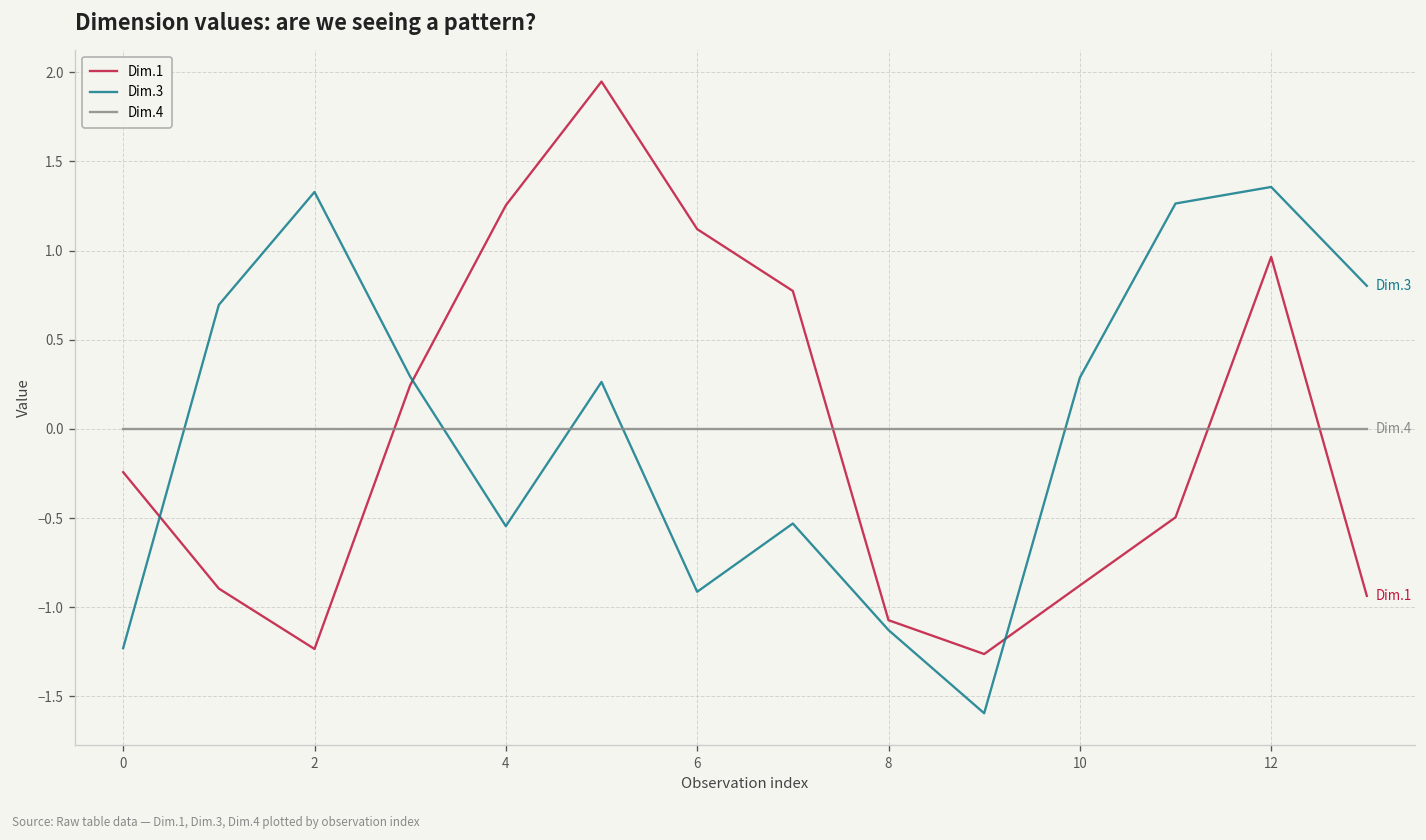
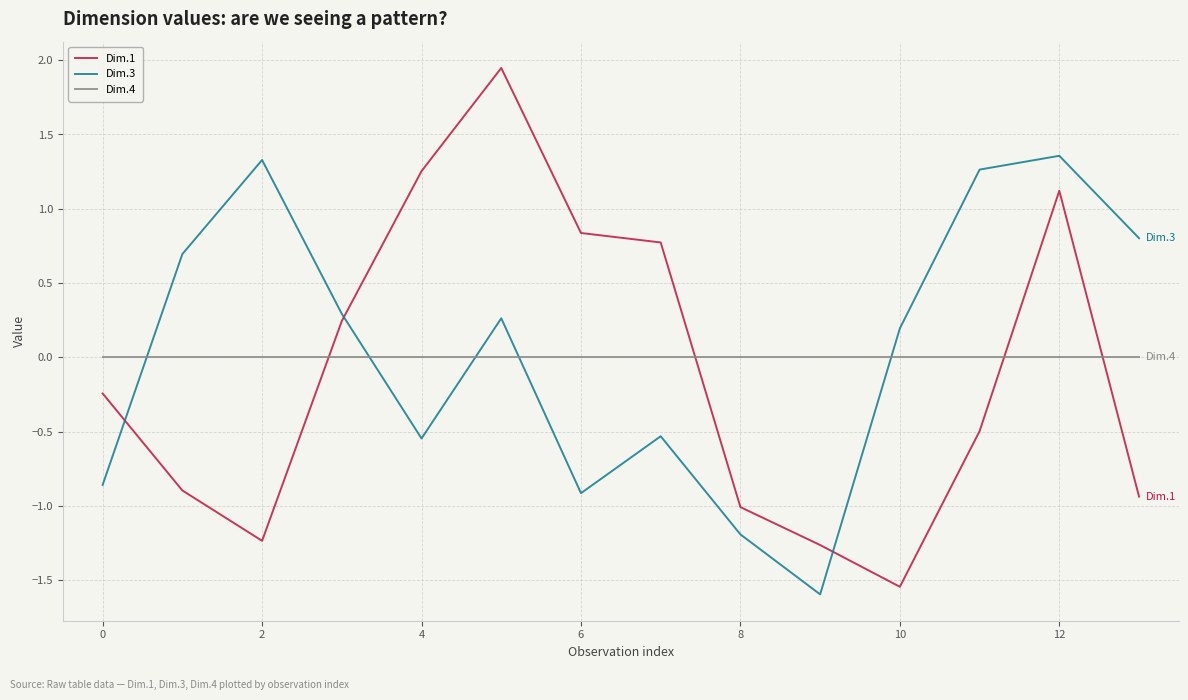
  {
    "Dim.1": {
      "0": -0.24,
      "2": -1.23,
      "4": 1.25,
-     "6": 1.12,
-     "8": -1.07,
-     "10": -0.88,
-     "12": 0.96
+     "6": 0.84,
+     "8": -1.01,
+     "10": -1.54,
+     "12": 1.12
    },
    "Dim.3": {
-     "0": -1.23,
+     "0": -0.86,
      "2": 1.33,
      "4": -0.55,
      "6": -0.91,
-     "8": -1.13,
-     "10": 0.29,
+     "8": -1.19,
+     "10": 0.20,
      "12": 1.36
    },
    "Dim.4": {
      "0": 0.00,
      "2": 0.00,
      "4": 0.00,
      "6": 0.00,
      "8": 0.00,
      "10": 0.00,
      "12": 0.00
    }
  }
